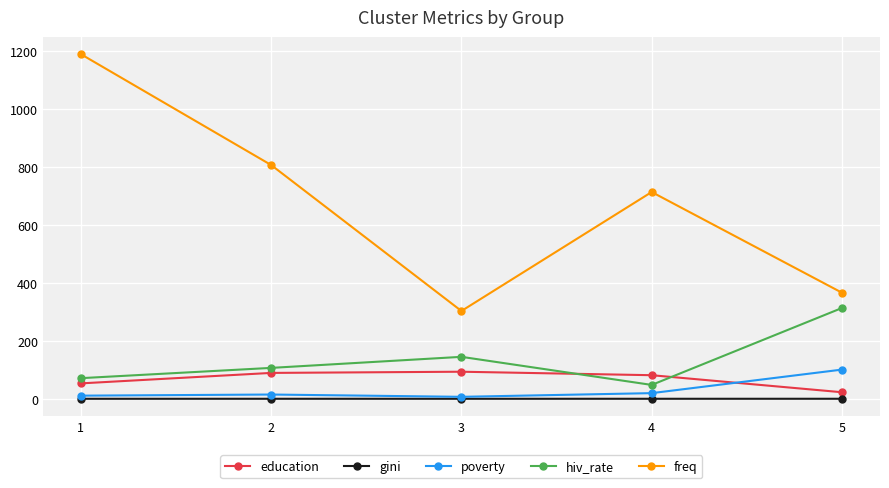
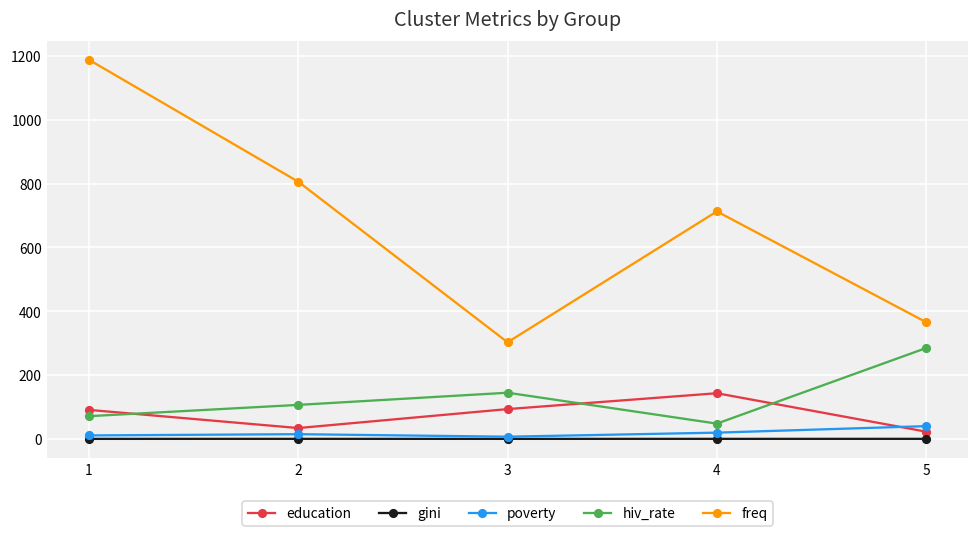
  {
    "education": {
-     "1": 50,
-     "2": 90,
+     "1": 90,
+     "2": 30,
      "3": 90,
-     "4": 80,
+     "4": 140,
      "5": 20
    },
    "gini": {
      "1": 0,
      "2": 0,
      "4": 0,
      "5": 0
    },
    "poverty": {
      "1": 10,
      "2": 20,
      "4": 20,
-     "5": 100
+     "5": 40
    },
    "hiv_rate": {
      "1": 70,
      "2": 110,
      "3": 150,
      "4": 50,
-     "5": 310
+     "5": 290
    },
    "freq": {
      "1": 1190,
      "2": 810,
      "3": 300,
      "4": 710,
      "5": 370
    }
  }
